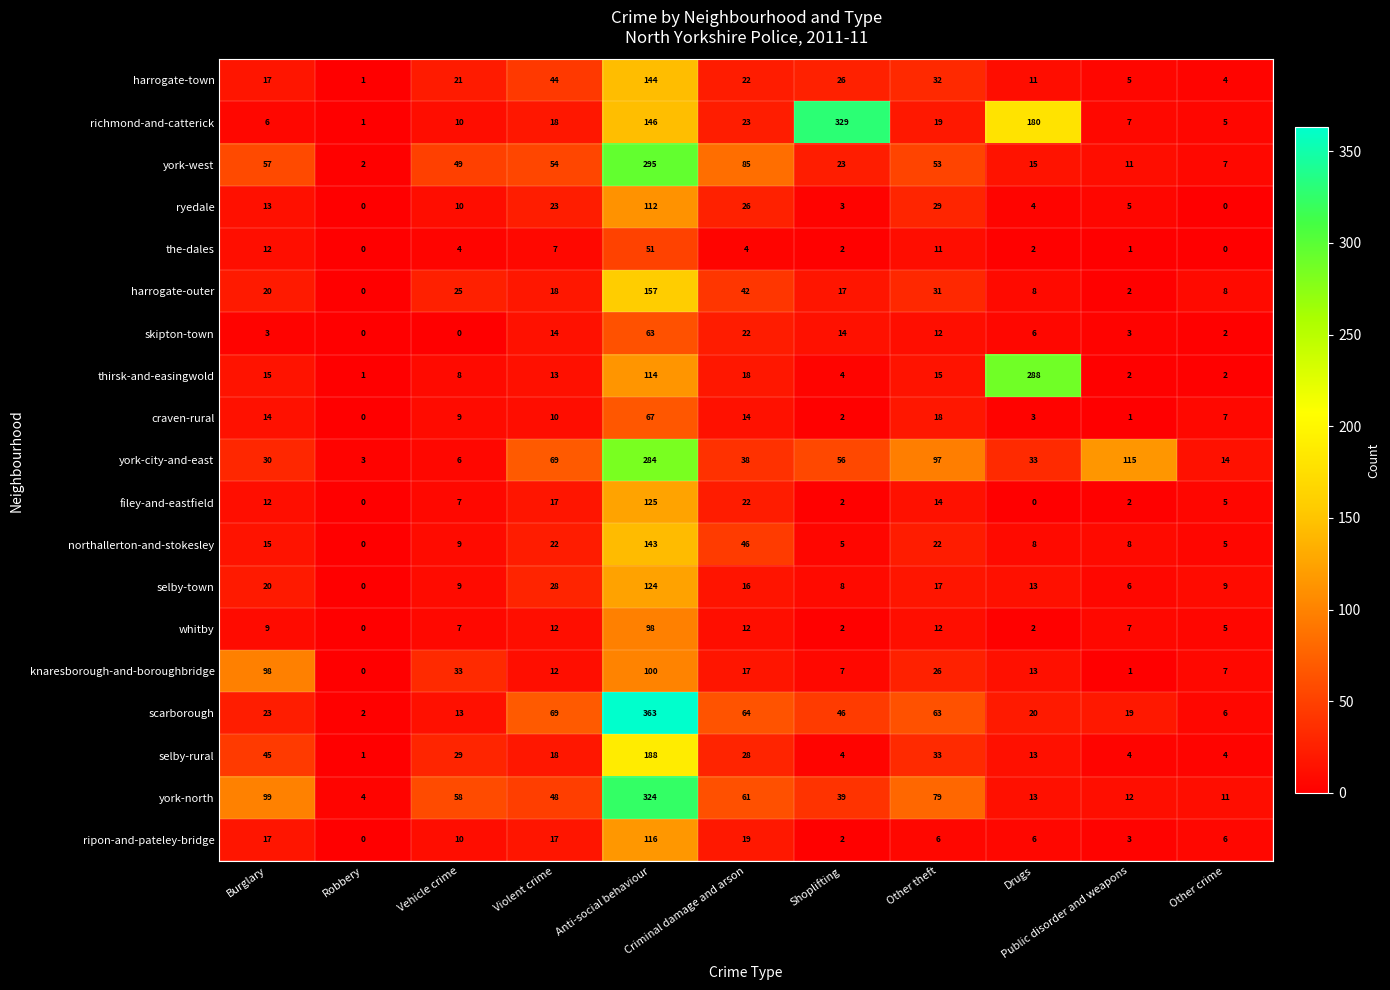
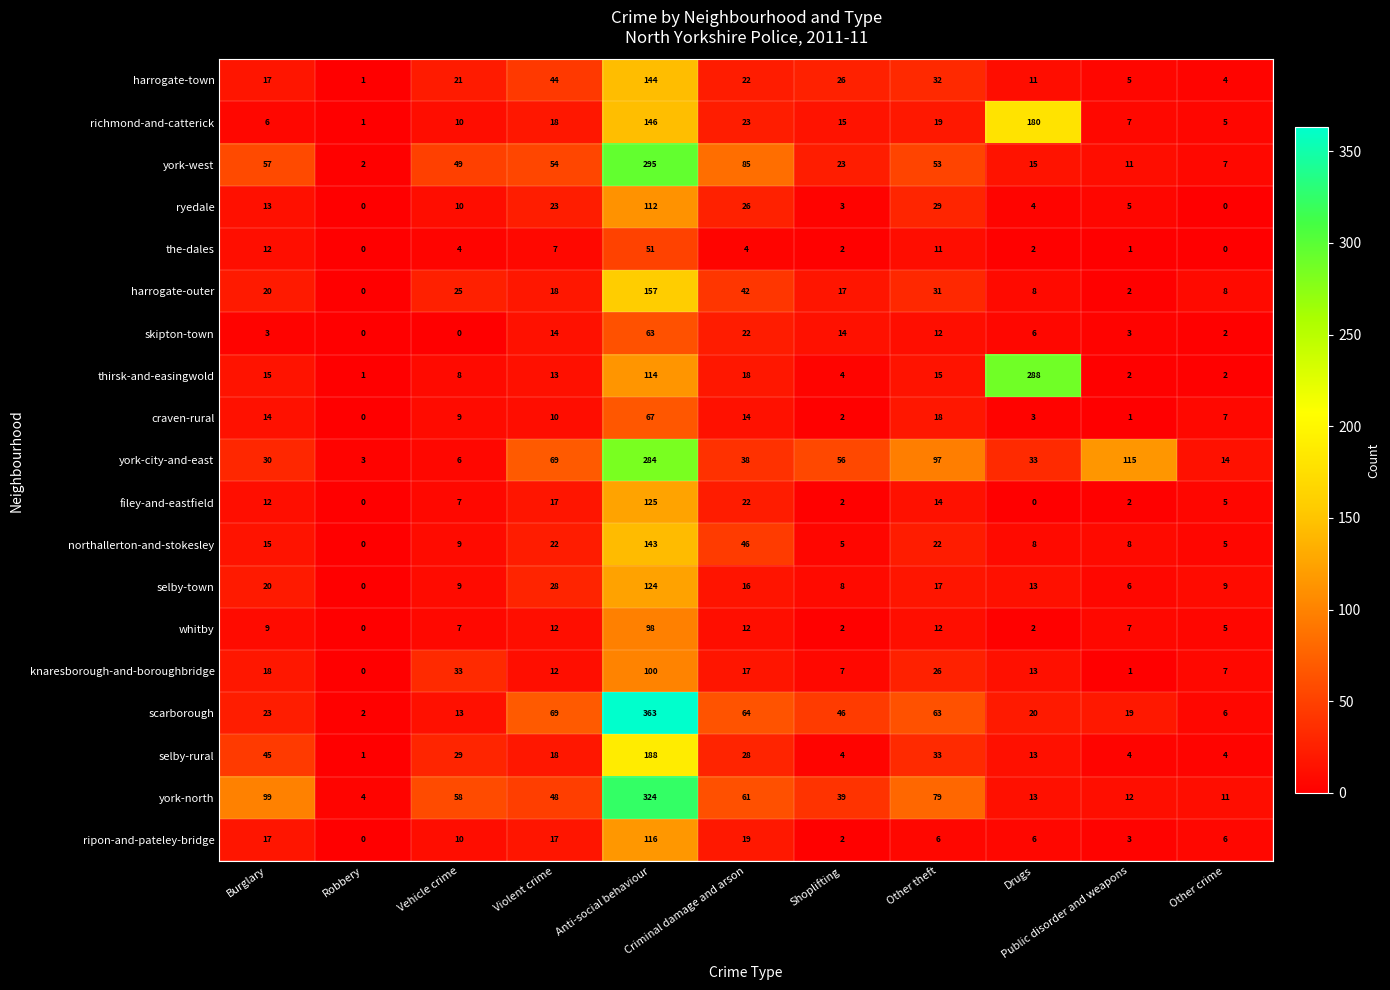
  {
    "richmond-and-catterick": {
      "Burglary": 6,
      "Robbery": 1,
      "Vehicle crime": 10,
      "Violent crime": 18,
      "Anti-social behaviour": 146,
      "Criminal damage and arson": 23,
-     "Shoplifting": 329,
+     "Shoplifting": 15,
      "Other theft": 19,
      "Drugs": 180,
      "Public disorder and weapons": 7,
      "Other crime": 5
    },
    "knaresborough-and-boroughbridge": {
-     "Burglary": 98,
+     "Burglary": 18,
      "Robbery": 0,
      "Vehicle crime": 33,
      "Violent crime": 12,
      "Anti-social behaviour": 100,
      "Criminal damage and arson": 17,
      "Shoplifting": 7,
      "Other theft": 26,
      "Drugs": 13,
      "Public disorder and weapons": 1,
      "Other crime": 7
    }
  }
